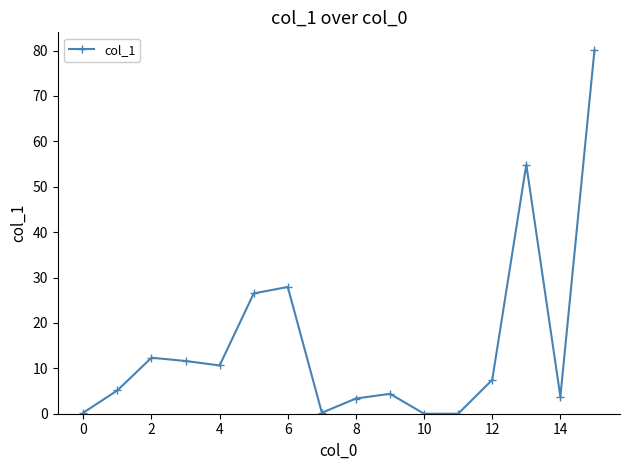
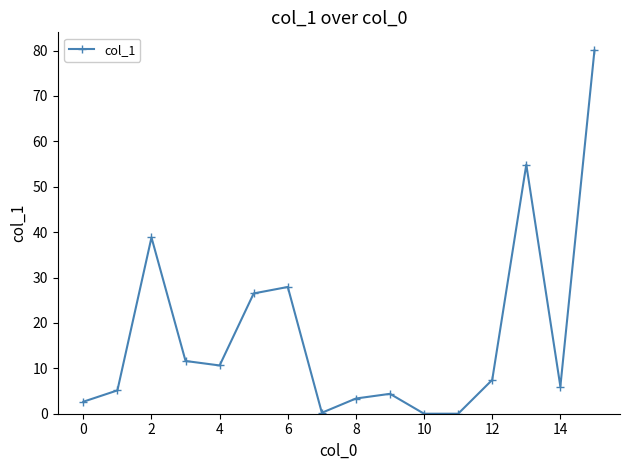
  {
-   "0": 0,
-   "2": 12,
+   "0": 3,
+   "2": 39,
    "4": 11,
    "6": 28,
    "8": 3,
    "10": 0,
    "12": 7,
-   "14": 4
+   "14": 6
  }
